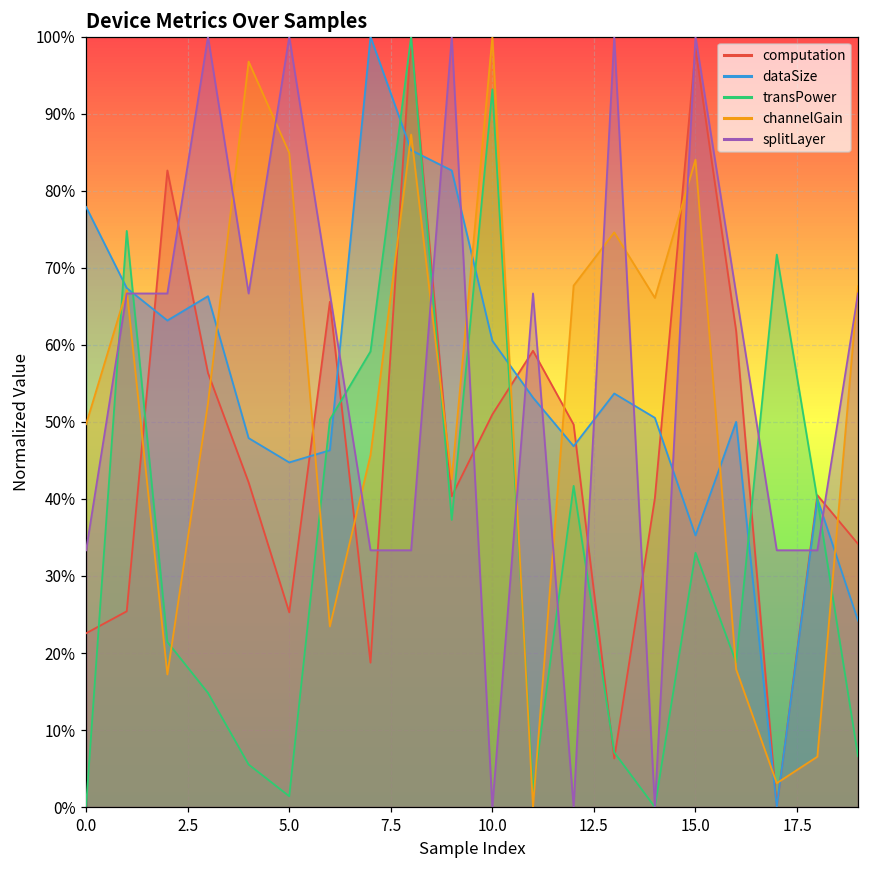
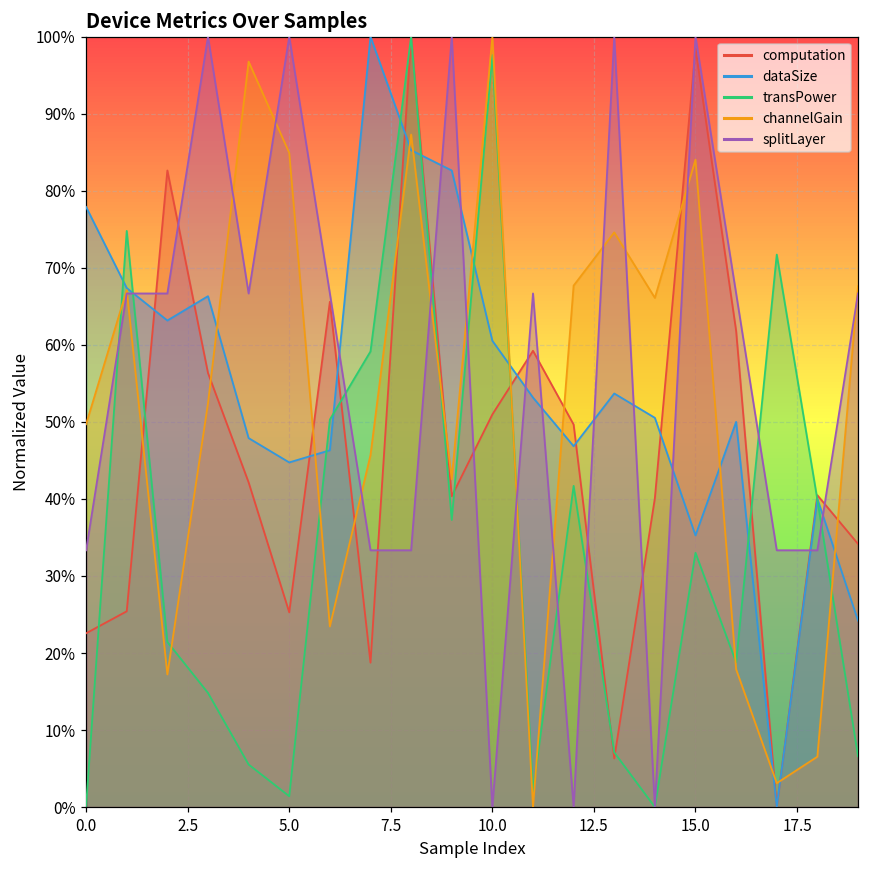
  {
    "dataSize": {
      "0.0": "78%",
      "5.0": "45%",
      "10.0": "61%",
      "15.0": "35%"
    },
    "transPower": {
      "0.0": "0%",
      "5.0": "1%",
-     "10.0": "93%",
+     "10.0": "98%",
      "15.0": "33%"
    },
    "splitLayer": {
      "0.0": "33%",
      "5.0": "100%",
      "10.0": "0%",
      "15.0": "100%"
    }
  }
